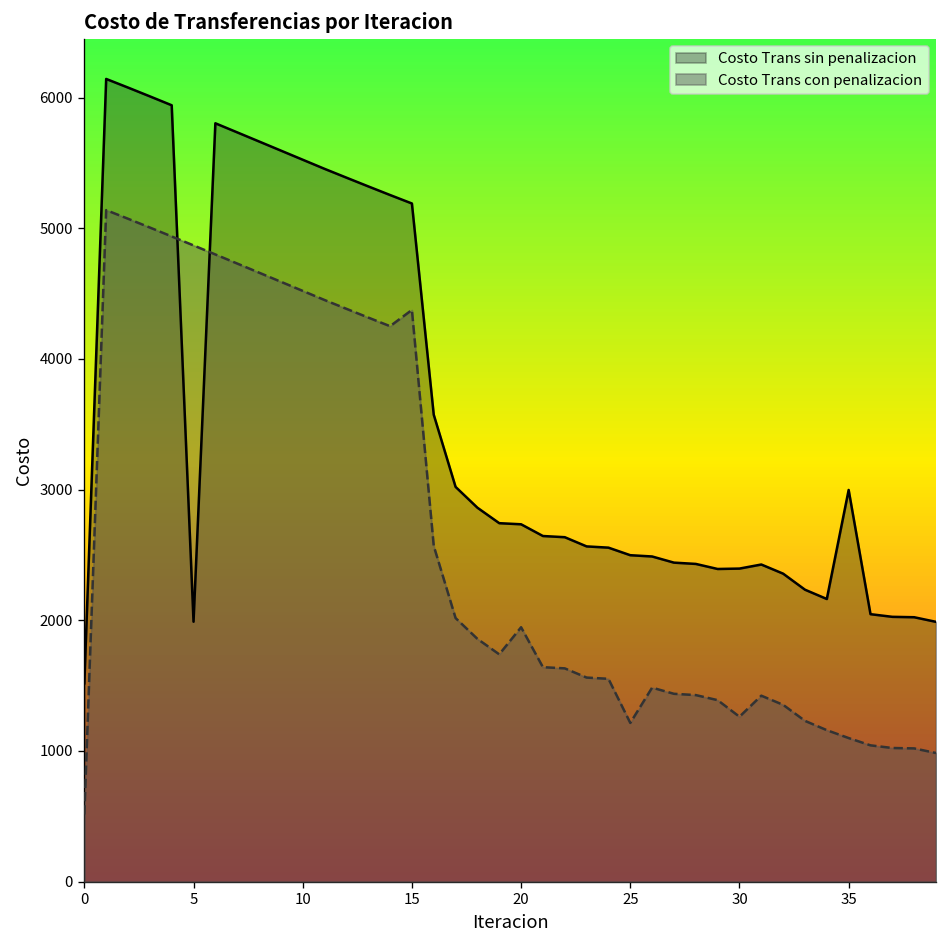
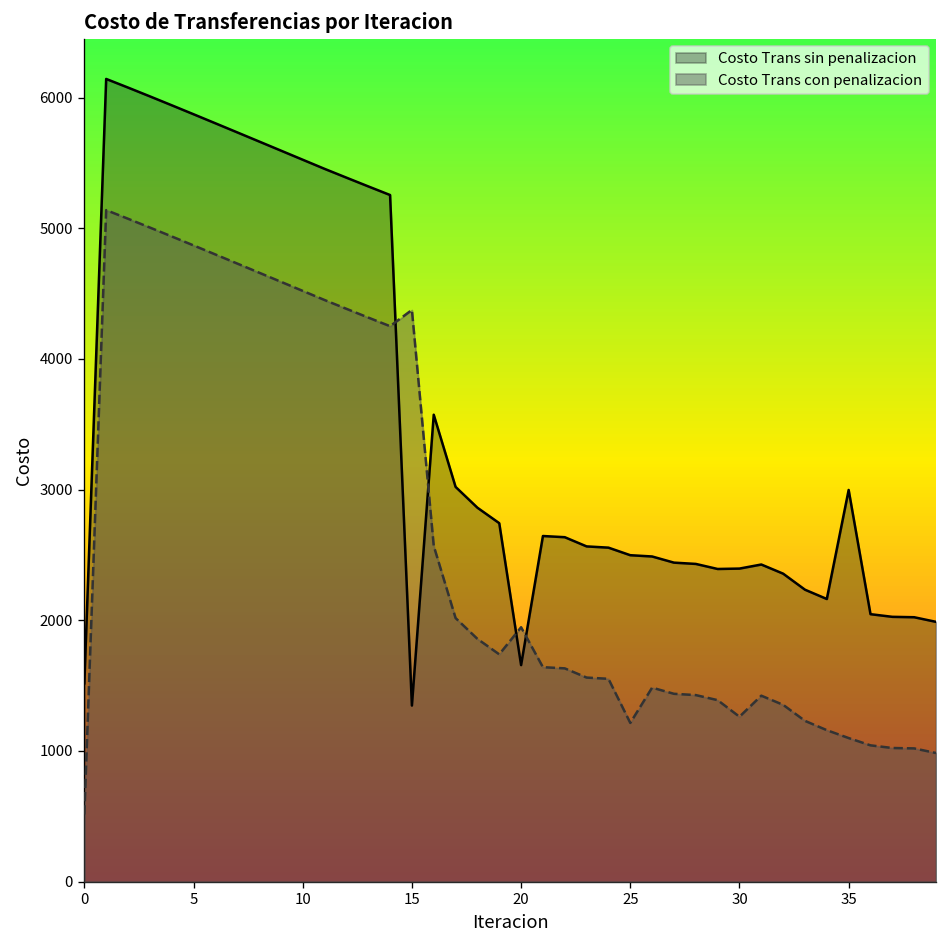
  {
    "Costo Trans sin penalizacion": {
      "0": 1520,
-     "5": 1990,
+     "5": 5870,
      "10": 5520,
-     "15": 5190,
-     "20": 2730,
+     "15": 1350,
+     "20": 1660,
      "25": 2500,
      "30": 2400,
      "35": 3000
    },
    "Costo Trans con penalizacion": {
      "0": 510,
      "5": 4870,
      "10": 4520,
      "15": 4370,
      "20": 1950,
      "25": 1210,
      "30": 1260,
      "35": 1100
    }
  }
